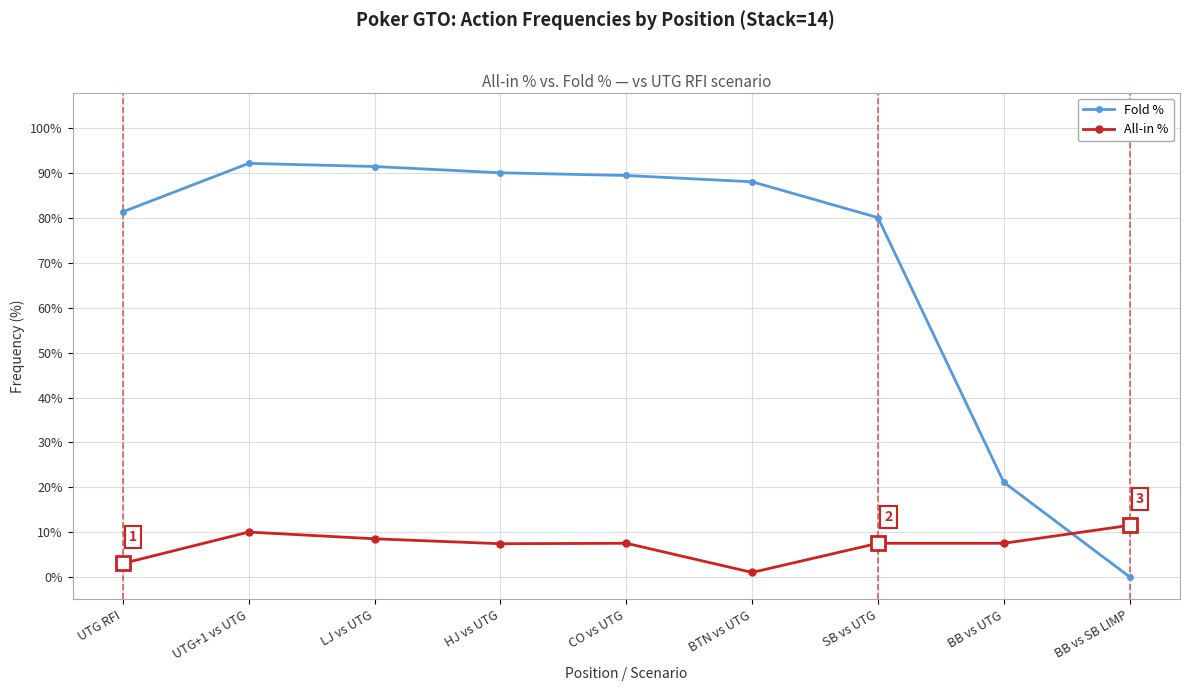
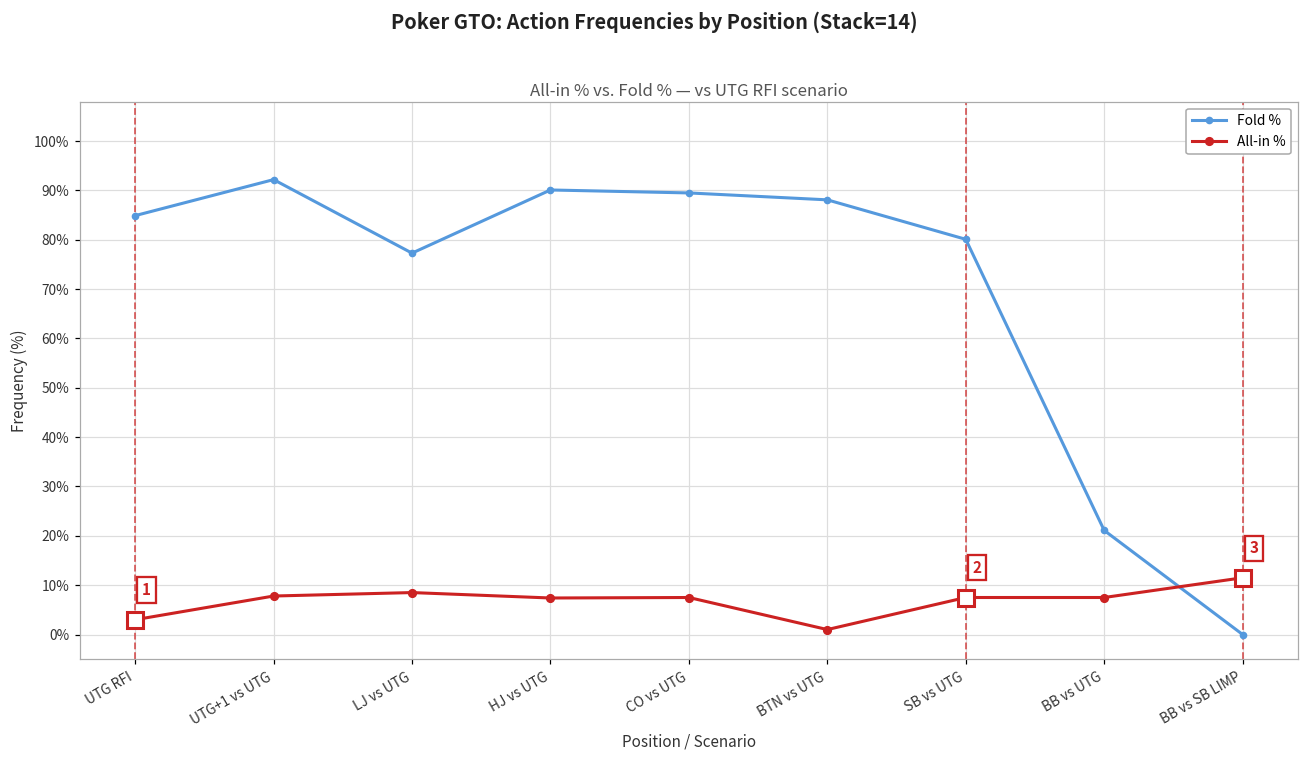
  {
    "Fold %": {
-     "UTG RFI": "81%",
+     "UTG RFI": "85%",
      "UTG+1 vs UTG": "92%",
-     "LJ vs UTG": "92%",
+     "LJ vs UTG": "77%",
      "HJ vs UTG": "90%",
      "CO vs UTG": "90%",
      "BTN vs UTG": "88%",
      "SB vs UTG": "80%",
      "BB vs UTG": "21%",
      "BB vs SB LIMP": "0%"
    },
    "All-in %": {
-     "UTG+1 vs UTG": "10%",
+     "UTG+1 vs UTG": "8%",
      "LJ vs UTG": "9%",
      "HJ vs UTG": "7%",
      "CO vs UTG": "8%",
      "BTN vs UTG": "1%",
      "BB vs UTG": "8%"
    }
  }
